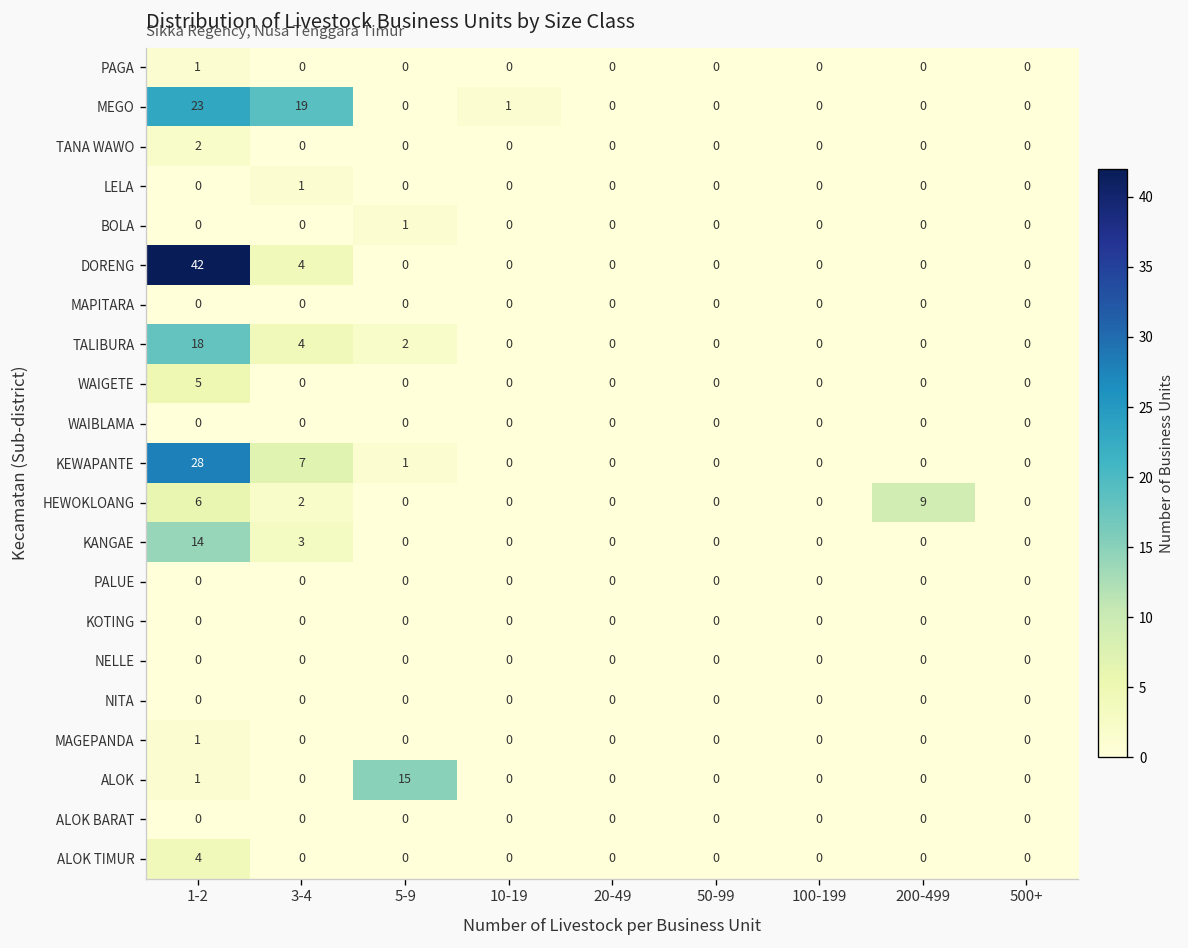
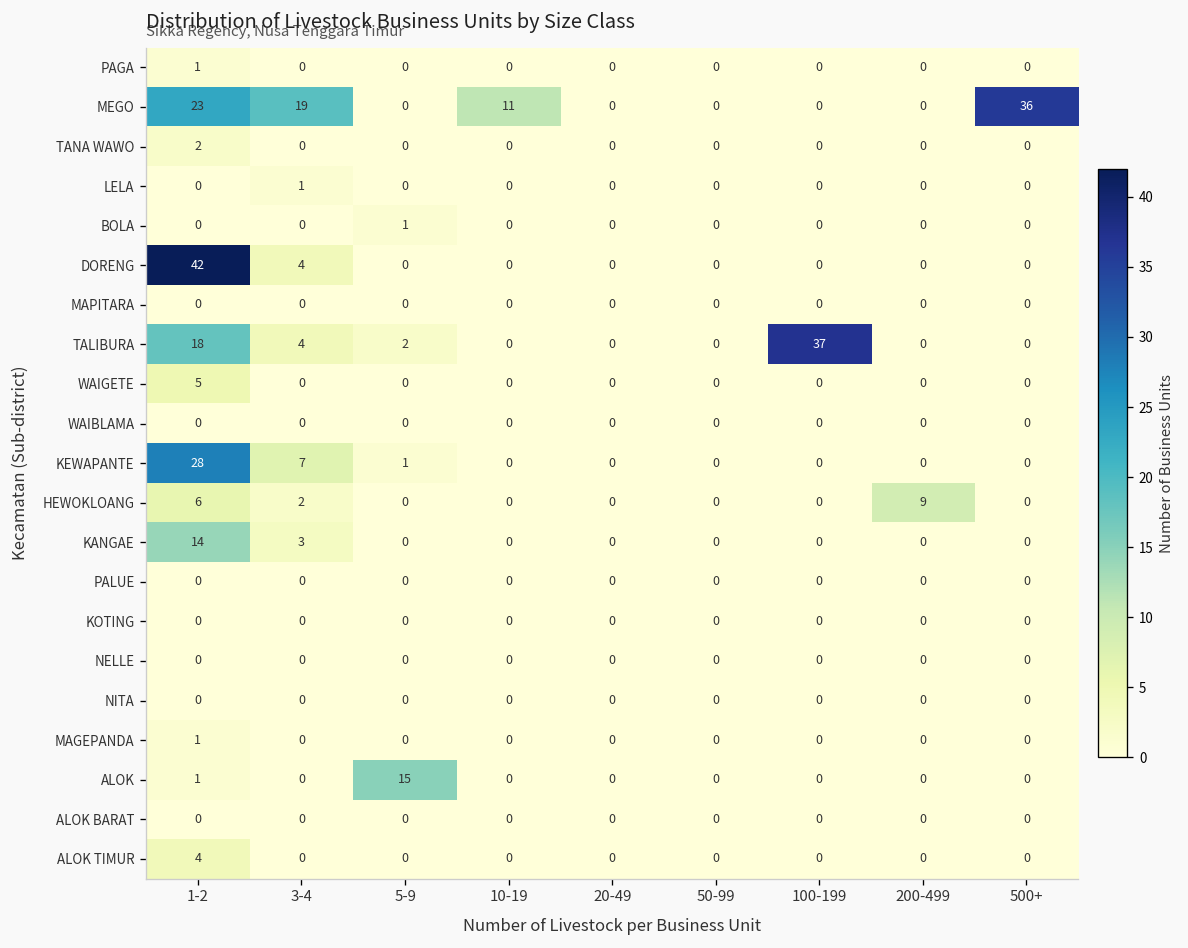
  {
    "PAGA": {
      "1-2": 1,
      "3-4": 0,
      "5-9": 0,
      "10-19": 0,
      "20-49": 0,
      "50-99": 0,
      "100-199": 0,
      "200-499": 0,
      "500+": 0
    },
    "MEGO": {
      "1-2": 23,
      "3-4": 19,
      "5-9": 0,
-     "10-19": 1,
+     "10-19": 11,
      "20-49": 0,
      "50-99": 0,
      "100-199": 0,
      "200-499": 0,
-     "500+": 0
+     "500+": 36
    },
    "TANA WAWO": {
      "1-2": 2,
      "3-4": 0,
      "5-9": 0,
      "10-19": 0,
      "20-49": 0,
      "50-99": 0,
      "100-199": 0,
      "200-499": 0,
      "500+": 0
    },
    "LELA": {
      "1-2": 0,
      "3-4": 1,
      "5-9": 0,
      "10-19": 0,
      "20-49": 0,
      "50-99": 0,
      "100-199": 0,
      "200-499": 0,
      "500+": 0
    },
    "BOLA": {
      "1-2": 0,
      "3-4": 0,
      "5-9": 1,
      "10-19": 0,
      "20-49": 0,
      "50-99": 0,
      "100-199": 0,
      "200-499": 0,
      "500+": 0
    },
    "DORENG": {
      "1-2": 42,
      "3-4": 4,
      "5-9": 0,
      "10-19": 0,
      "20-49": 0,
      "50-99": 0,
      "100-199": 0,
      "200-499": 0,
      "500+": 0
    },
    "MAPITARA": {
      "1-2": 0,
      "3-4": 0,
      "5-9": 0,
      "10-19": 0,
      "20-49": 0,
      "50-99": 0,
      "100-199": 0,
      "200-499": 0,
      "500+": 0
    },
    "TALIBURA": {
      "1-2": 18,
      "3-4": 4,
      "5-9": 2,
      "10-19": 0,
      "20-49": 0,
      "50-99": 0,
-     "100-199": 0,
+     "100-199": 37,
      "200-499": 0,
      "500+": 0
    },
    "WAIGETE": {
      "1-2": 5,
      "3-4": 0,
      "5-9": 0,
      "10-19": 0,
      "20-49": 0,
      "50-99": 0,
      "100-199": 0,
      "200-499": 0,
      "500+": 0
    },
    "WAIBLAMA": {
      "1-2": 0,
      "3-4": 0,
      "5-9": 0,
      "10-19": 0,
      "20-49": 0,
      "50-99": 0,
      "100-199": 0,
      "200-499": 0,
      "500+": 0
    },
    "KEWAPANTE": {
      "1-2": 28,
      "3-4": 7,
      "5-9": 1,
      "10-19": 0,
      "20-49": 0,
      "50-99": 0,
      "100-199": 0,
      "200-499": 0,
      "500+": 0
    },
    "HEWOKLOANG": {
      "1-2": 6,
      "3-4": 2,
      "5-9": 0,
      "10-19": 0,
      "20-49": 0,
      "50-99": 0,
      "100-199": 0,
      "200-499": 9,
      "500+": 0
    },
    "KANGAE": {
      "1-2": 14,
      "3-4": 3,
      "5-9": 0,
      "10-19": 0,
      "20-49": 0,
      "50-99": 0,
      "100-199": 0,
      "200-499": 0,
      "500+": 0
    },
    "PALUE": {
      "1-2": 0,
      "3-4": 0,
      "5-9": 0,
      "10-19": 0,
      "20-49": 0,
      "50-99": 0,
      "100-199": 0,
      "200-499": 0,
      "500+": 0
    },
    "KOTING": {
      "1-2": 0,
      "3-4": 0,
      "5-9": 0,
      "10-19": 0,
      "20-49": 0,
      "50-99": 0,
      "100-199": 0,
      "200-499": 0,
      "500+": 0
    },
    "NELLE": {
      "1-2": 0,
      "3-4": 0,
      "5-9": 0,
      "10-19": 0,
      "20-49": 0,
      "50-99": 0,
      "100-199": 0,
      "200-499": 0,
      "500+": 0
    },
    "NITA": {
      "1-2": 0,
      "3-4": 0,
      "5-9": 0,
      "10-19": 0,
      "20-49": 0,
      "50-99": 0,
      "100-199": 0,
      "200-499": 0,
      "500+": 0
    },
    "MAGEPANDA": {
      "1-2": 1,
      "3-4": 0,
      "5-9": 0,
      "10-19": 0,
      "20-49": 0,
      "50-99": 0,
      "100-199": 0,
      "200-499": 0,
      "500+": 0
    },
    "ALOK": {
      "1-2": 1,
      "3-4": 0,
      "5-9": 15,
      "10-19": 0,
      "20-49": 0,
      "50-99": 0,
      "100-199": 0,
      "200-499": 0,
      "500+": 0
    },
    "ALOK BARAT": {
      "1-2": 0,
      "3-4": 0,
      "5-9": 0,
      "10-19": 0,
      "20-49": 0,
      "50-99": 0,
      "100-199": 0,
      "200-499": 0,
      "500+": 0
    },
    "ALOK TIMUR": {
      "1-2": 4,
      "3-4": 0,
      "5-9": 0,
      "10-19": 0,
      "20-49": 0,
      "50-99": 0,
      "100-199": 0,
      "200-499": 0,
      "500+": 0
    }
  }
